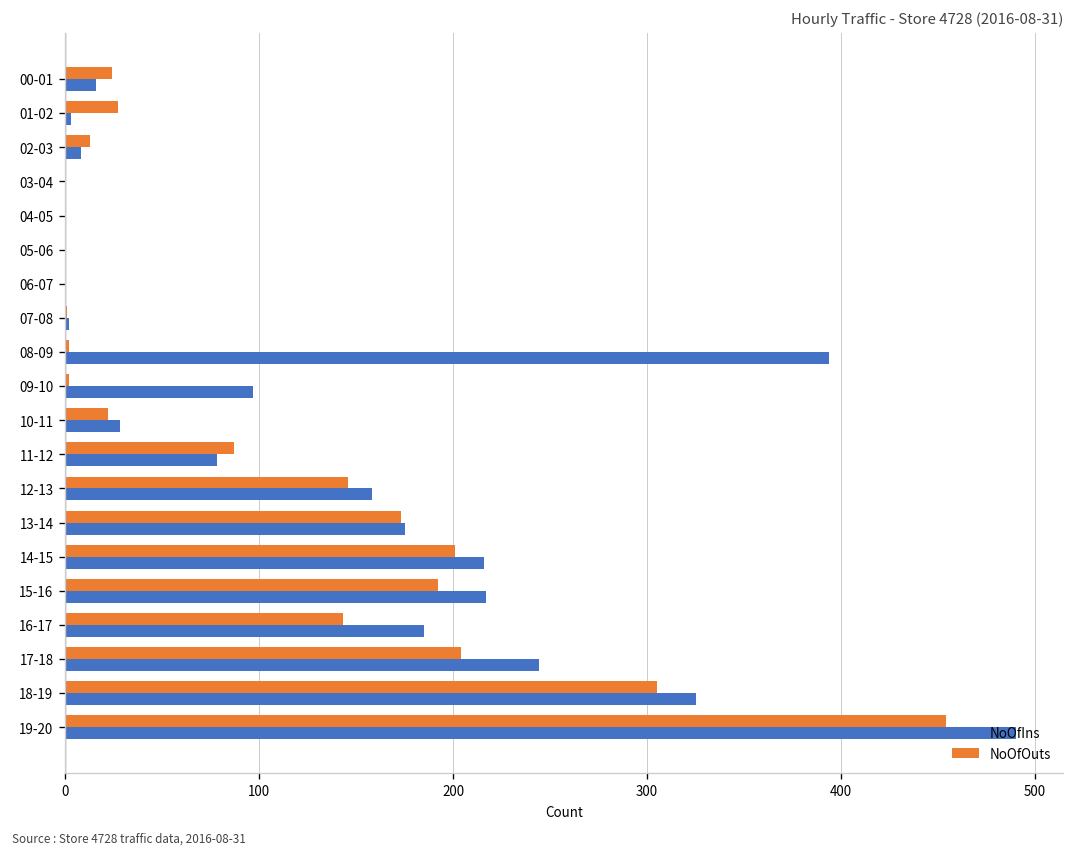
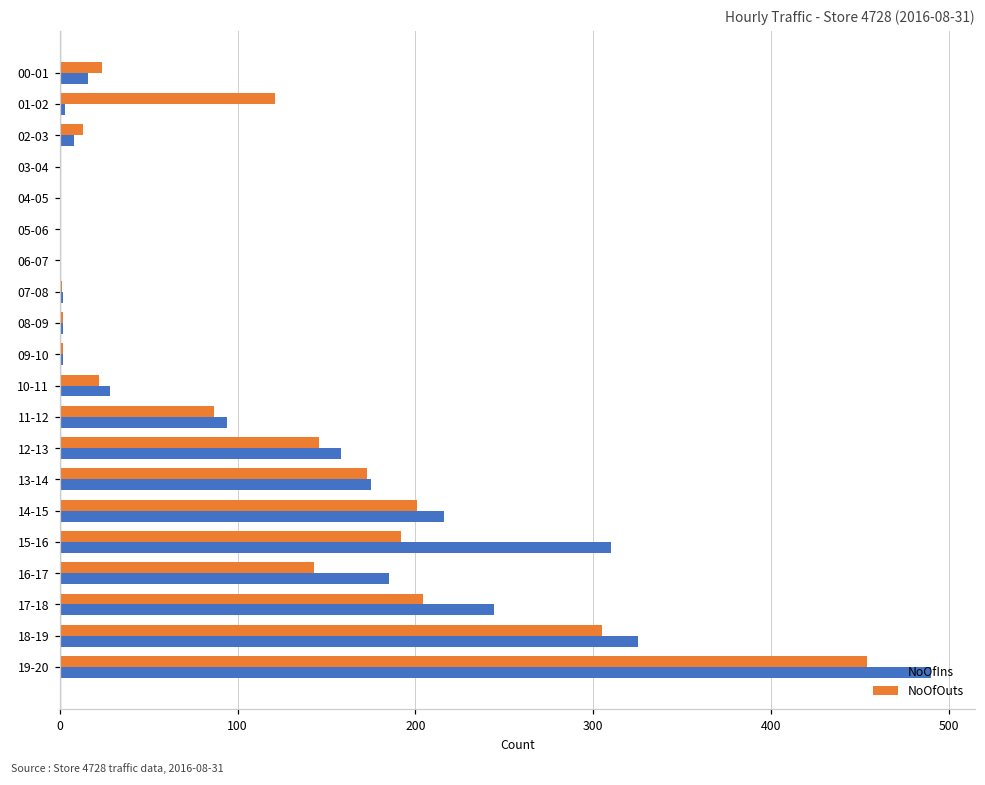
  {
    "NoOfIns": {
      "00-01": 16,
      "01-02": 3,
      "02-03": 8,
      "03-04": 0,
      "04-05": 0,
      "05-06": 0,
      "06-07": 0,
      "07-08": 2,
-     "08-09": 394,
-     "09-10": 97,
+     "08-09": 2,
+     "09-10": 2,
      "10-11": 28,
-     "11-12": 78,
+     "11-12": 94,
      "12-13": 158,
      "13-14": 175,
      "14-15": 216,
-     "15-16": 217,
+     "15-16": 310,
      "16-17": 185,
      "17-18": 244,
      "18-19": 325,
      "19-20": 490
    },
    "NoOfOuts": {
      "00-01": 24,
-     "01-02": 27,
+     "01-02": 121,
      "02-03": 13,
      "03-04": 0,
      "04-05": 0,
      "05-06": 0,
      "06-07": 0,
      "08-09": 2,
      "09-10": 2,
      "10-11": 22,
      "11-12": 87,
      "12-13": 146,
      "13-14": 173,
      "14-15": 201,
      "15-16": 192,
      "16-17": 143,
      "17-18": 204,
      "18-19": 305,
      "19-20": 454
    }
  }
